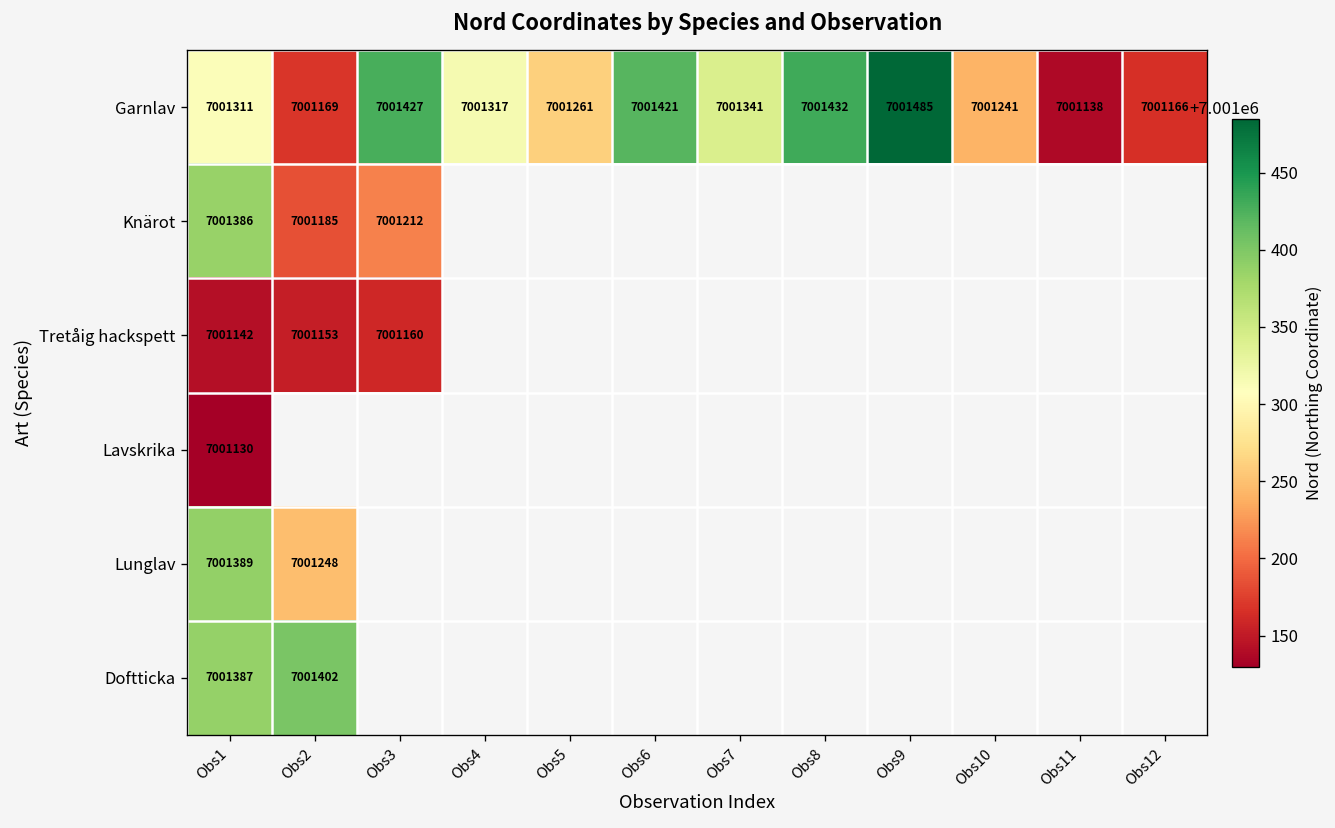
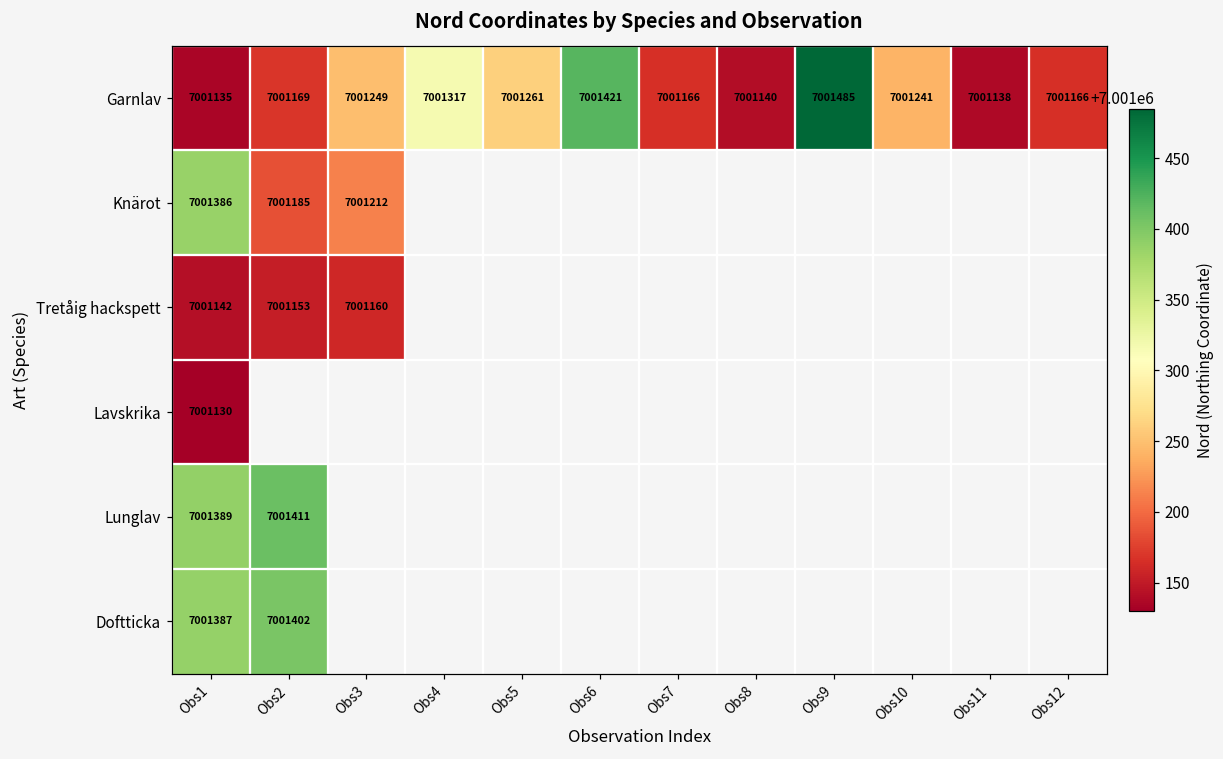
  {
    "Garnlav": {
-     "Obs1": 7001311,
+     "Obs1": 7001135,
      "Obs2": 7001169,
-     "Obs3": 7001427,
+     "Obs3": 7001249,
      "Obs4": 7001317,
      "Obs5": 7001261,
      "Obs6": 7001421,
-     "Obs7": 7001341,
-     "Obs8": 7001432,
+     "Obs7": 7001166,
+     "Obs8": 7001140,
      "Obs9": 7001485,
      "Obs10": 7001241,
      "Obs11": 7001138,
      "Obs12": 7001166
    },
    "Knärot": {
      "Obs1": 7001386,
      "Obs2": 7001185,
      "Obs3": 7001212
    },
    "Tretåig hackspett": {
      "Obs1": 7001142,
      "Obs2": 7001153,
      "Obs3": 7001160
    },
    "Lavskrika": {
      "Obs1": 7001130
    },
    "Lunglav": {
      "Obs1": 7001389,
-     "Obs2": 7001248
+     "Obs2": 7001411
    },
    "Doftticka": {
      "Obs1": 7001387,
      "Obs2": 7001402
    }
  }
